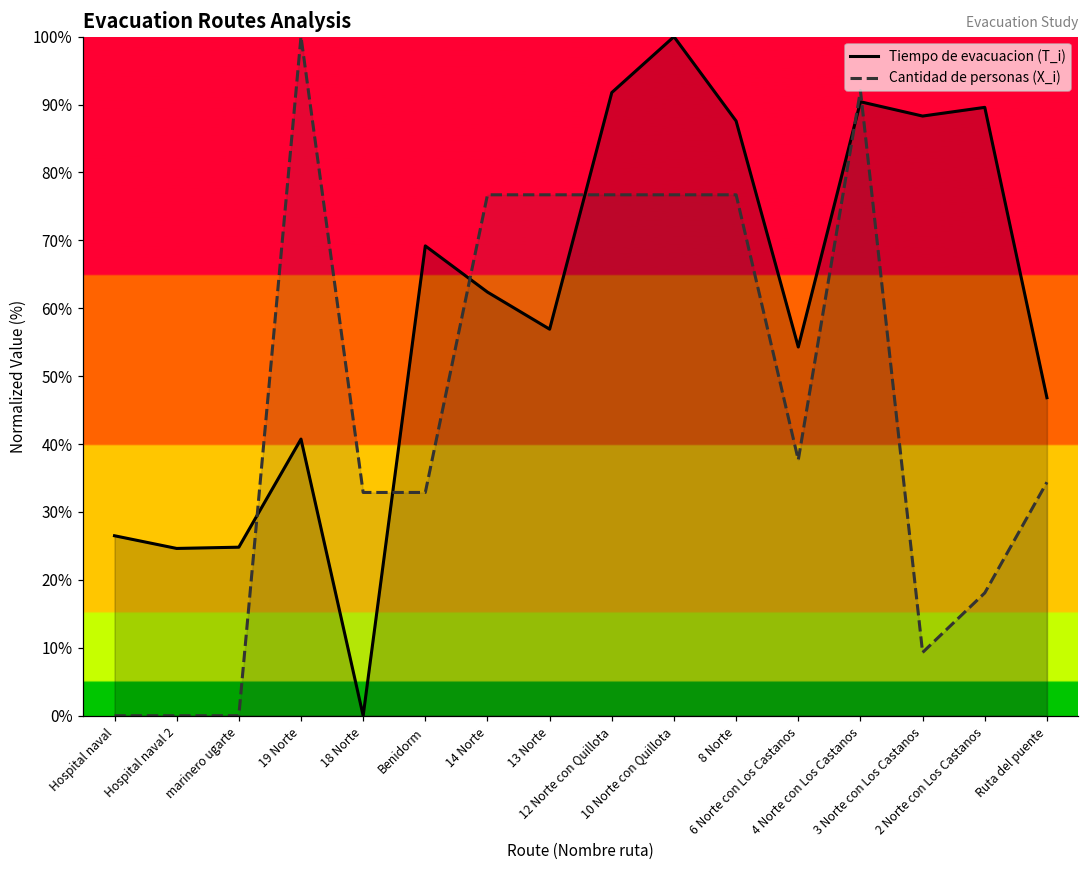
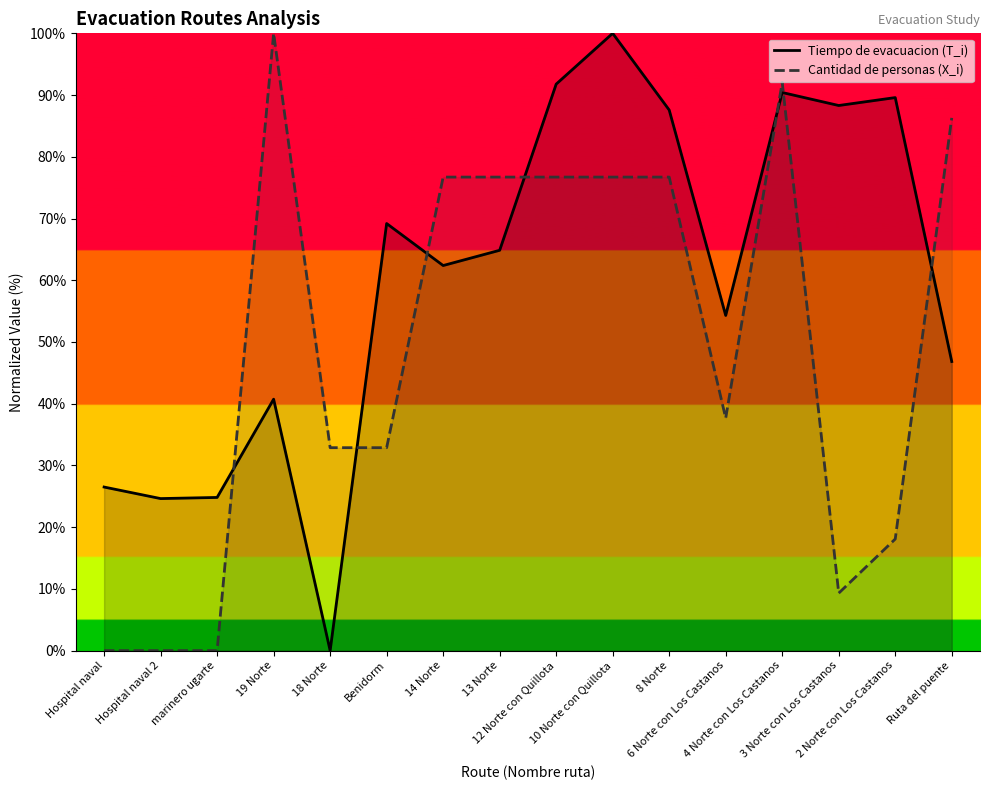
  {
    "Tiempo de evacuacion (T_i)": {
      "Hospital naval": "27%",
      "Hospital naval 2": "25%",
      "marinero ugarte": "25%",
      "19 Norte": "41%",
      "18 Norte": "0%",
      "Benidorm": "69%",
      "14 Norte": "62%",
-     "13 Norte": "57%",
+     "13 Norte": "65%",
      "12 Norte con Quillota": "92%",
      "10 Norte con Quillota": "100%",
      "8 Norte": "88%",
      "6 Norte con Los Castanos": "54%",
      "4 Norte con Los Castanos": "90%",
      "3 Norte con Los Castanos": "88%",
      "2 Norte con Los Castanos": "90%",
      "Ruta del puente": "47%"
    },
    "Cantidad de personas (X_i)": {
      "Hospital naval": "0%",
      "Hospital naval 2": "0%",
      "marinero ugarte": "0%",
      "19 Norte": "100%",
      "18 Norte": "33%",
      "Benidorm": "33%",
      "14 Norte": "77%",
      "13 Norte": "77%",
      "12 Norte con Quillota": "77%",
      "10 Norte con Quillota": "77%",
      "8 Norte": "77%",
      "6 Norte con Los Castanos": "38%",
      "3 Norte con Los Castanos": "9%",
      "2 Norte con Los Castanos": "18%",
-     "Ruta del puente": "34%"
+     "Ruta del puente": "86%"
    }
  }
